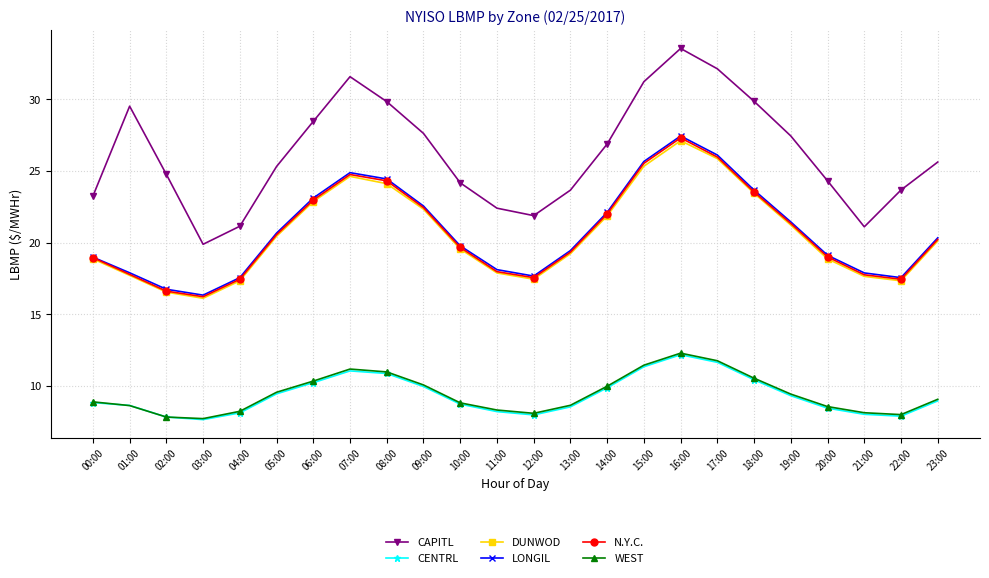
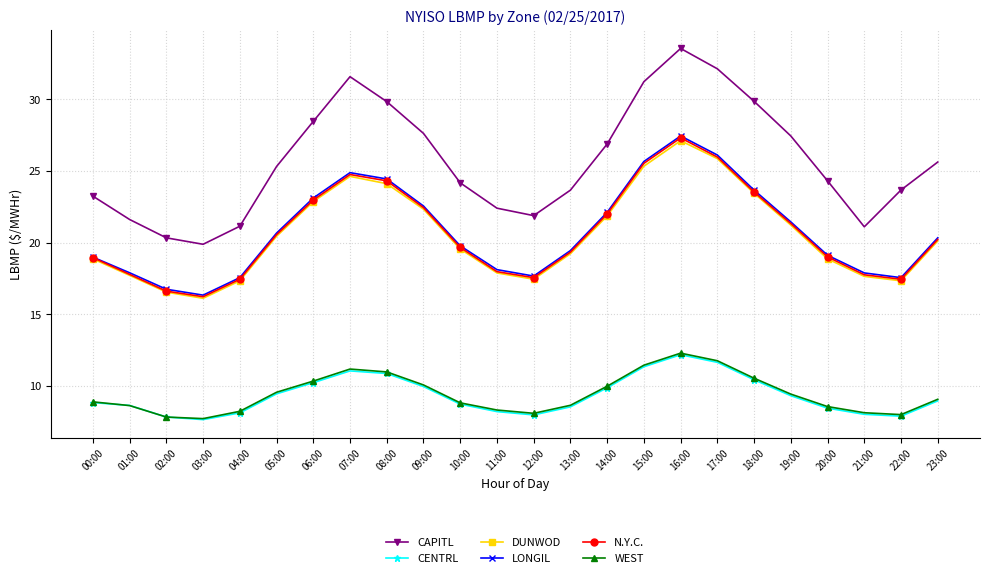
  {
    "CAPITL": {
      "00:00": 23.3,
-     "01:00": 29.5,
-     "02:00": 24.8,
+     "01:00": 21.6,
+     "02:00": 20.3,
      "03:00": 19.9,
      "04:00": 21.2,
      "05:00": 25.3,
      "06:00": 28.5,
      "07:00": 31.6,
      "08:00": 29.9,
      "09:00": 27.6,
      "10:00": 24.2,
      "11:00": 22.4,
      "12:00": 21.9,
      "13:00": 23.7,
      "14:00": 26.9,
      "15:00": 31.2,
      "16:00": 33.6,
      "17:00": 32.1,
      "18:00": 29.9,
      "19:00": 27.5,
      "20:00": 24.3,
      "21:00": 21.1,
      "22:00": 23.7,
      "23:00": 25.6
    },
    "DUNWOD": {
      "08:00": 24.1,
      "15:00": 25.3,
      "16:00": 27.1
    }
  }
